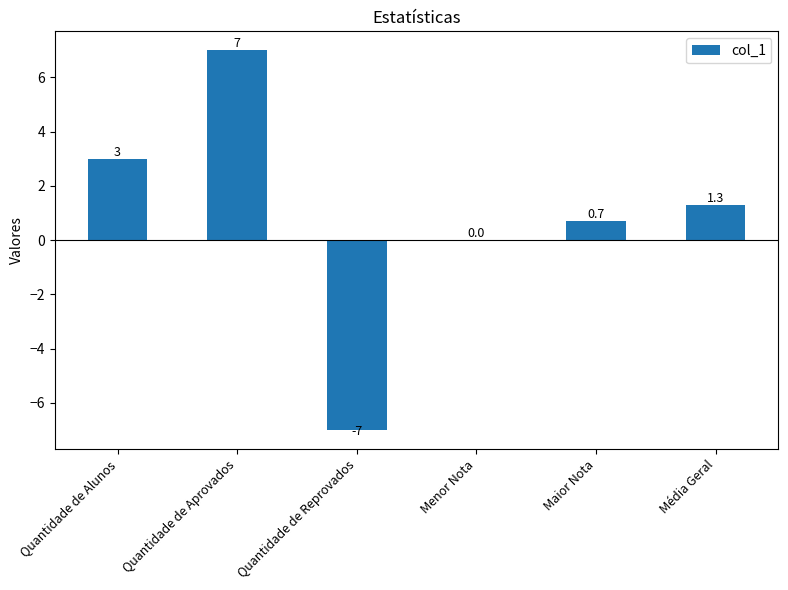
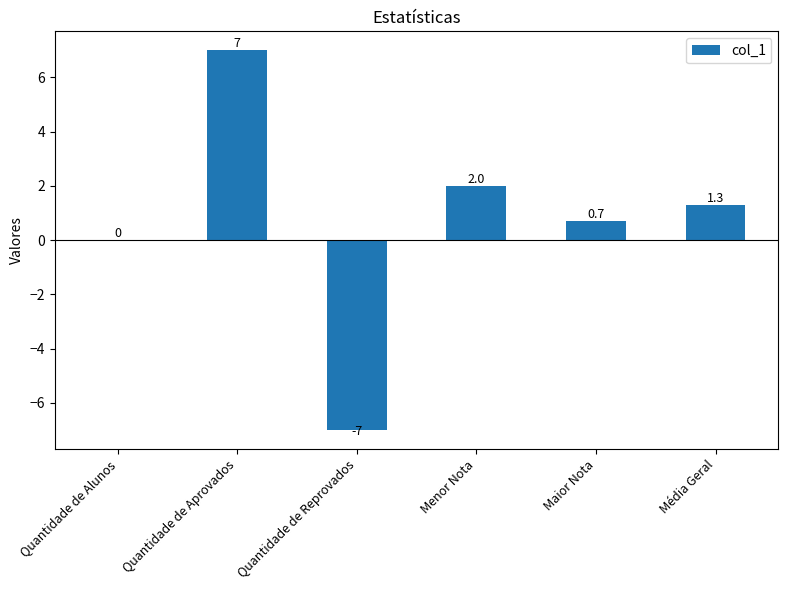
  {
-   "Quantidade de Alunos": 3,
+   "Quantidade de Alunos": 0,
    "Quantidade de Aprovados": 7,
    "Quantidade de Reprovados": -7,
-   "Menor Nota": 0.0,
+   "Menor Nota": 2.0,
    "Maior Nota": 0.7,
    "Média Geral": 1.3
  }
